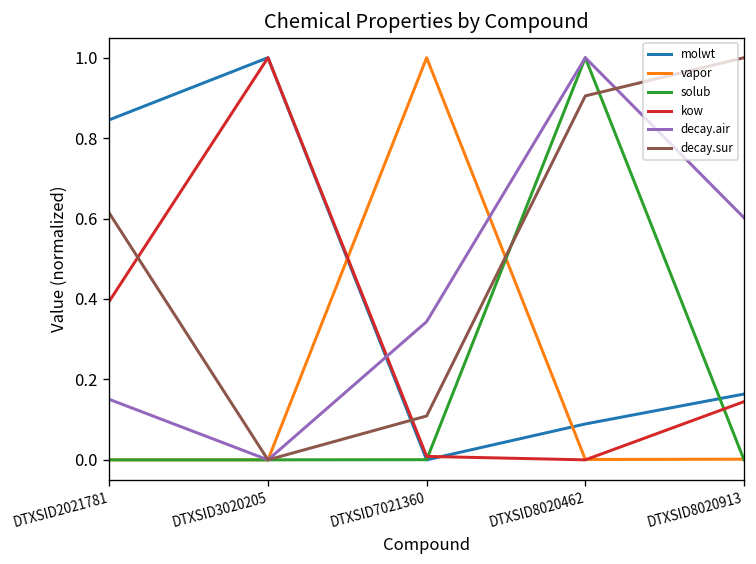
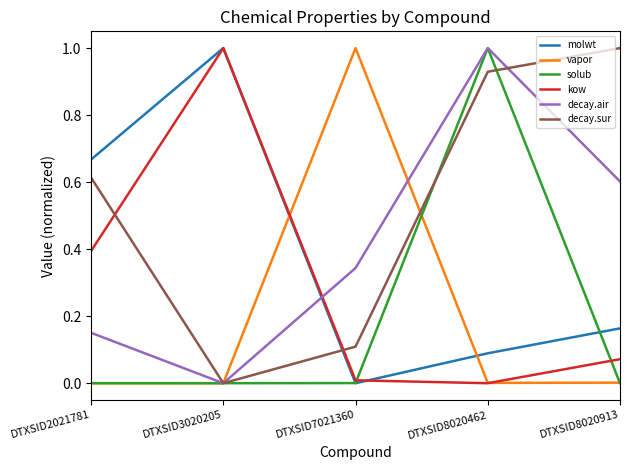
  {
    "molwt": {
-     "DTXSID2021781": 0.85,
+     "DTXSID2021781": 0.67,
      "DTXSID8020462": 0.09,
      "DTXSID8020913": 0.16
    },
    "vapor": {
      "DTXSID7021360": 1.00
    },
    "kow": {
      "DTXSID2021781": 0.39,
      "DTXSID7021360": 0.01,
-     "DTXSID8020913": 0.14
+     "DTXSID8020913": 0.07
    },
    "decay.air": {
      "DTXSID2021781": 0.15,
      "DTXSID7021360": 0.34,
      "DTXSID8020913": 0.60
    },
    "decay.sur": {
      "DTXSID2021781": 0.61,
      "DTXSID7021360": 0.11,
-     "DTXSID8020462": 0.91,
+     "DTXSID8020462": 0.93,
      "DTXSID8020913": 1.00
    }
  }
